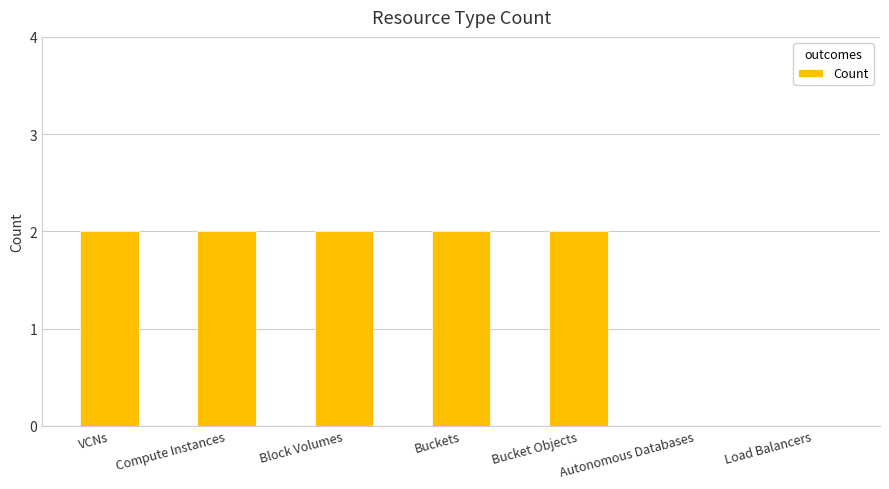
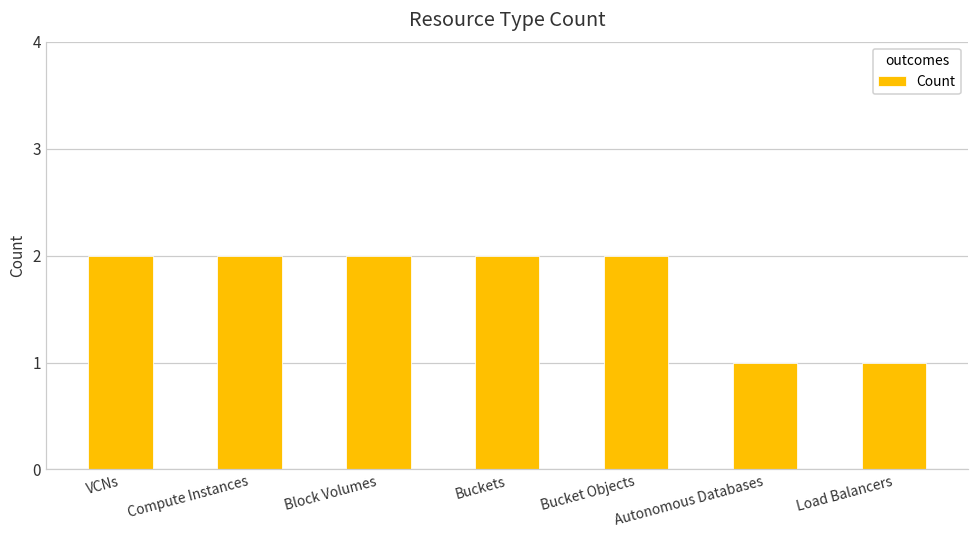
  {
    "VCNs": 2,
    "Compute Instances": 2,
    "Block Volumes": 2,
    "Buckets": 2,
    "Bucket Objects": 2,
-   "Autonomous Databases": 0,
-   "Load Balancers": 0
+   "Autonomous Databases": 1,
+   "Load Balancers": 1
  }
